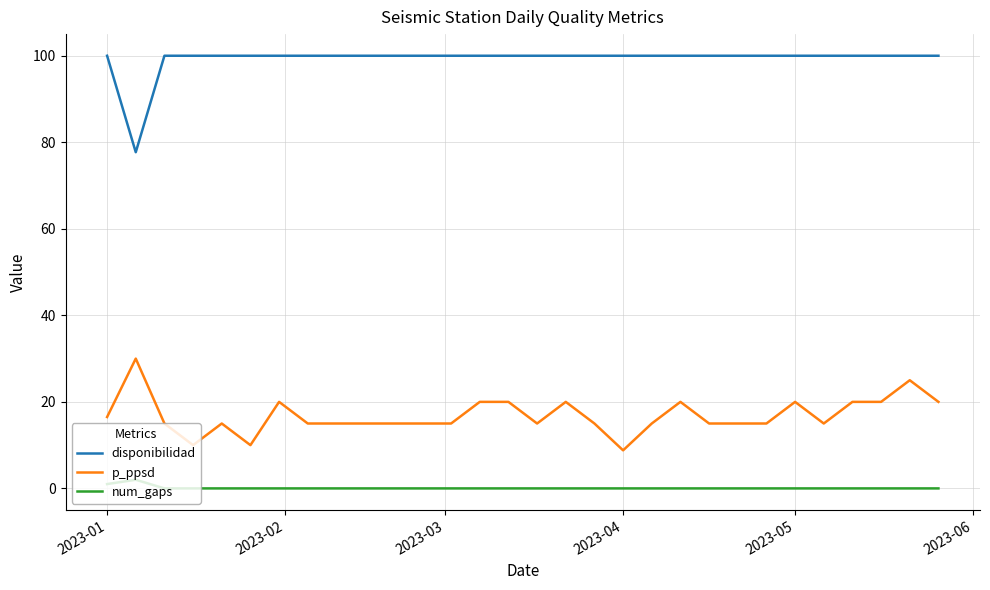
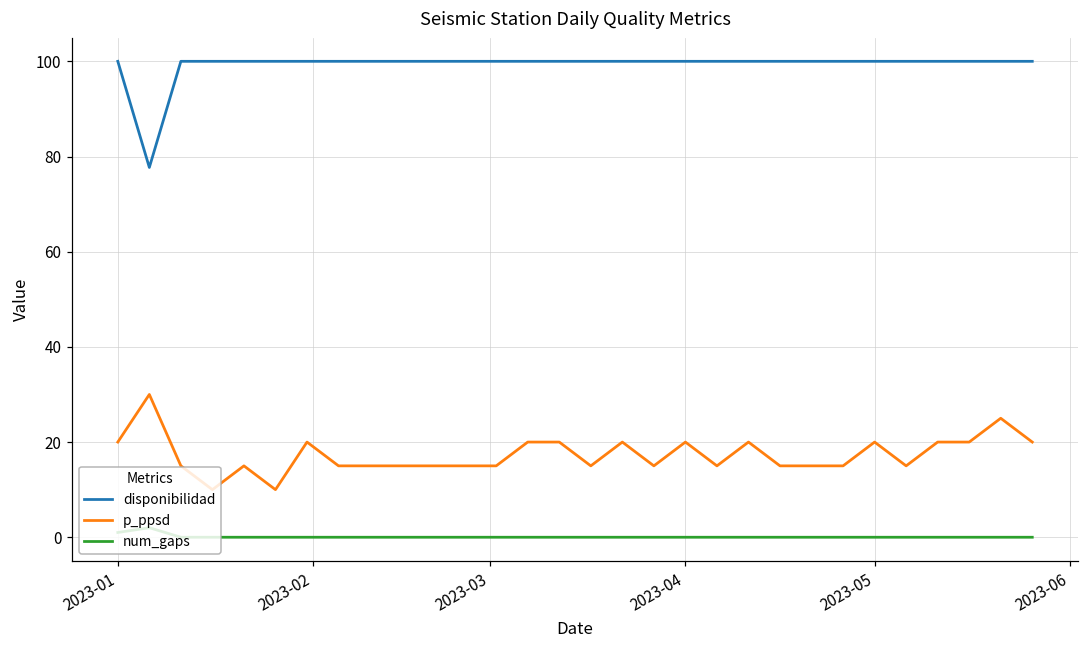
  {
    "disponibilidad": {
      "2023-01": 100,
      "2023-04": 100,
      "2023-05": 100
    },
    "p_ppsd": {
-     "2023-01": 17,
-     "2023-04": 9,
+     "2023-01": 20,
+     "2023-04": 20,
      "2023-05": 20
    },
    "num_gaps": {
      "2023-04": 0,
      "2023-05": 0
    }
  }
